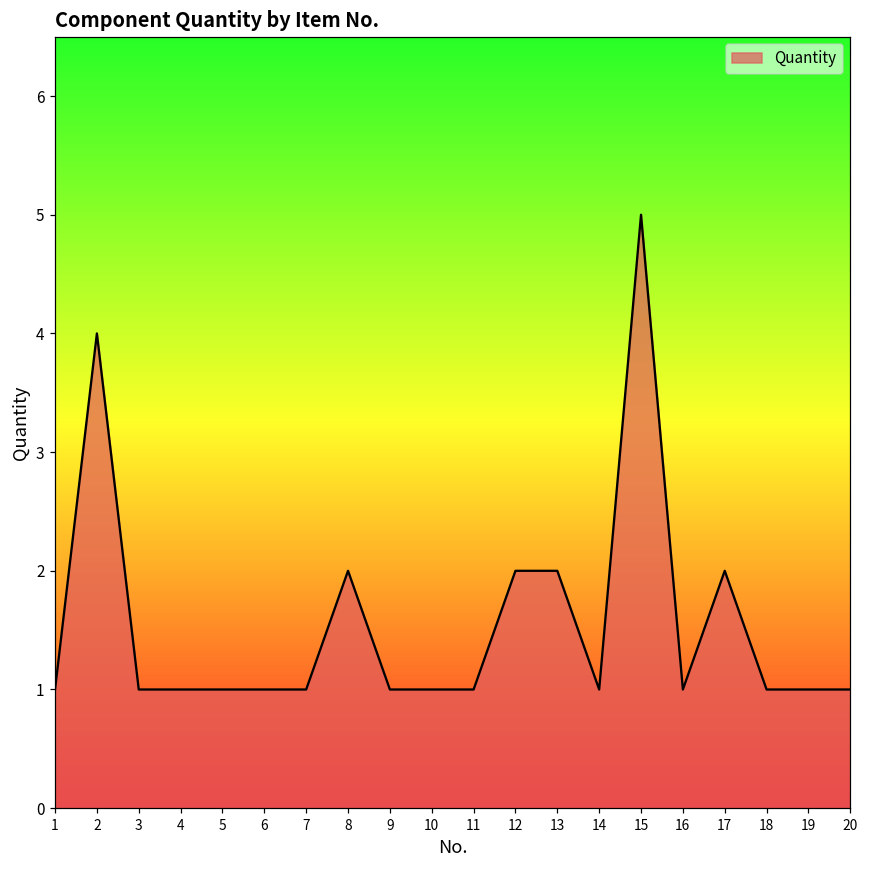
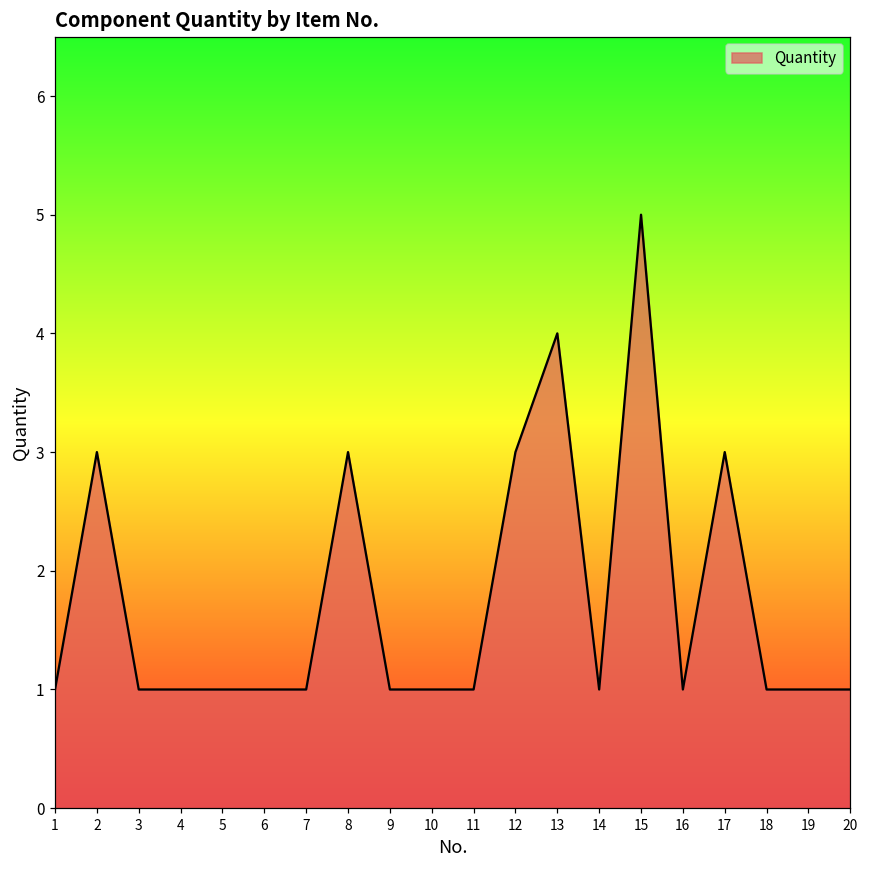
  {
    "1": 1,
-   "2": 4,
+   "2": 3,
    "3": 1,
    "4": 1,
    "5": 1,
    "6": 1,
    "7": 1,
-   "8": 2,
+   "8": 3,
    "9": 1,
    "10": 1,
    "11": 1,
-   "12": 2,
-   "13": 2,
+   "12": 3,
+   "13": 4,
    "14": 1,
    "15": 5,
    "16": 1,
-   "17": 2,
+   "17": 3,
    "18": 1,
    "19": 1,
    "20": 1
  }
